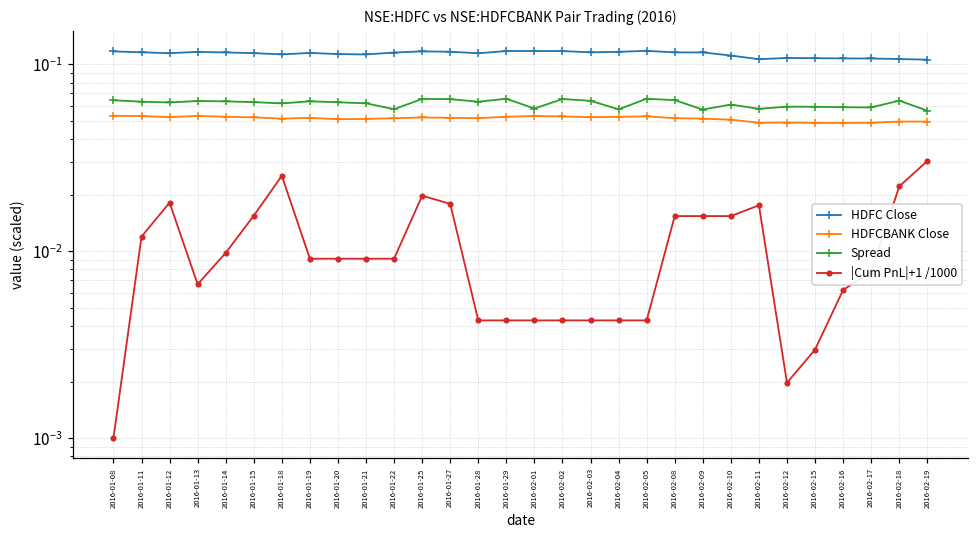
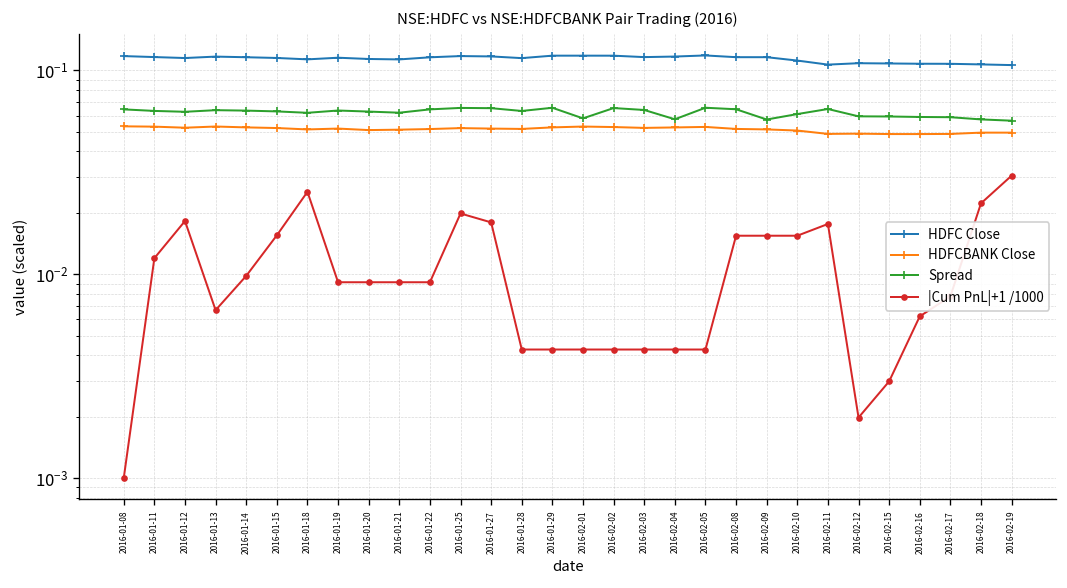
  {
    "HDFC Close": {
      "2016-01-08": 0.12,
      "2016-01-11": 0.12,
      "2016-01-12": 0.11,
      "2016-01-13": 0.12,
      "2016-01-14": 0.12,
      "2016-01-15": 0.11,
      "2016-01-18": 0.11,
      "2016-01-19": 0.12,
      "2016-01-20": 0.11,
      "2016-01-21": 0.11,
      "2016-01-22": 0.12,
      "2016-01-25": 0.12,
      "2016-01-27": 0.12,
      "2016-01-28": 0.11,
      "2016-01-29": 0.12,
      "2016-02-01": 0.12,
      "2016-02-02": 0.12,
      "2016-02-03": 0.12,
      "2016-02-04": 0.12,
      "2016-02-05": 0.12,
      "2016-02-08": 0.12,
      "2016-02-09": 0.12,
      "2016-02-10": 0.11,
      "2016-02-11": 0.11,
      "2016-02-12": 0.11,
      "2016-02-15": 0.11,
      "2016-02-16": 0.11,
      "2016-02-17": 0.11,
      "2016-02-18": 0.11,
      "2016-02-19": 0.11
    },
    "HDFCBANK Close": {
      "2016-01-08": 0.053,
      "2016-01-11": 0.053,
      "2016-01-12": 0.052,
      "2016-01-13": 0.053,
      "2016-01-14": 0.052,
      "2016-01-15": 0.052,
      "2016-01-18": 0.051,
      "2016-01-19": 0.052,
      "2016-01-20": 0.051,
      "2016-01-21": 0.051,
      "2016-01-22": 0.052,
      "2016-01-25": 0.052,
      "2016-01-27": 0.052,
      "2016-01-28": 0.052,
      "2016-01-29": 0.052,
      "2016-02-01": 0.053,
      "2016-02-02": 0.053,
      "2016-02-03": 0.052,
      "2016-02-04": 0.052,
      "2016-02-05": 0.053,
      "2016-02-08": 0.052,
      "2016-02-09": 0.051,
      "2016-02-10": 0.051,
      "2016-02-11": 0.049,
      "2016-02-12": 0.049,
      "2016-02-15": 0.049,
      "2016-02-16": 0.049,
      "2016-02-17": 0.049,
      "2016-02-18": 0.049,
      "2016-02-19": 0.049
    },
    "Spread": {
      "2016-01-08": 0.064,
      "2016-01-11": 0.063,
      "2016-01-12": 0.063,
      "2016-01-13": 0.064,
      "2016-01-14": 0.063,
      "2016-01-15": 0.063,
      "2016-01-18": 0.062,
      "2016-01-19": 0.064,
      "2016-01-20": 0.063,
      "2016-01-21": 0.062,
-     "2016-01-22": 0.058,
+     "2016-01-22": 0.064,
      "2016-01-25": 0.065,
      "2016-01-27": 0.065,
      "2016-01-28": 0.063,
      "2016-01-29": 0.066,
      "2016-02-01": 0.058,
      "2016-02-02": 0.065,
      "2016-02-03": 0.064,
      "2016-02-04": 0.058,
      "2016-02-05": 0.066,
      "2016-02-08": 0.064,
      "2016-02-09": 0.057,
      "2016-02-10": 0.061,
-     "2016-02-11": 0.058,
+     "2016-02-11": 0.065,
      "2016-02-12": 0.059,
      "2016-02-15": 0.059,
      "2016-02-16": 0.059,
      "2016-02-17": 0.059,
-     "2016-02-18": 0.064,
+     "2016-02-18": 0.057,
      "2016-02-19": 0.057
    },
    "|Cum PnL|+1 /1000": {
      "2016-01-08": 0.001,
      "2016-01-11": 0.012,
      "2016-01-12": 0.018,
      "2016-01-13": 0.0067,
      "2016-01-14": 0.010,
      "2016-01-15": 0.016,
      "2016-01-18": 0.025,
      "2016-01-19": 0.009,
      "2016-01-20": 0.009,
      "2016-01-21": 0.009,
      "2016-01-22": 0.009,
      "2016-01-25": 0.020,
      "2016-01-27": 0.018,
      "2016-01-28": 0.0043,
      "2016-01-29": 0.0043,
      "2016-02-01": 0.0043,
      "2016-02-02": 0.0043,
      "2016-02-03": 0.0043,
      "2016-02-04": 0.0043,
      "2016-02-05": 0.0043,
      "2016-02-08": 0.015,
      "2016-02-09": 0.015,
      "2016-02-10": 0.015,
      "2016-02-11": 0.018,
      "2016-02-12": 0.002,
      "2016-02-15": 0.003,
      "2016-02-16": 0.006,
      "2016-02-18": 0.022,
      "2016-02-19": 0.030
    }
  }
